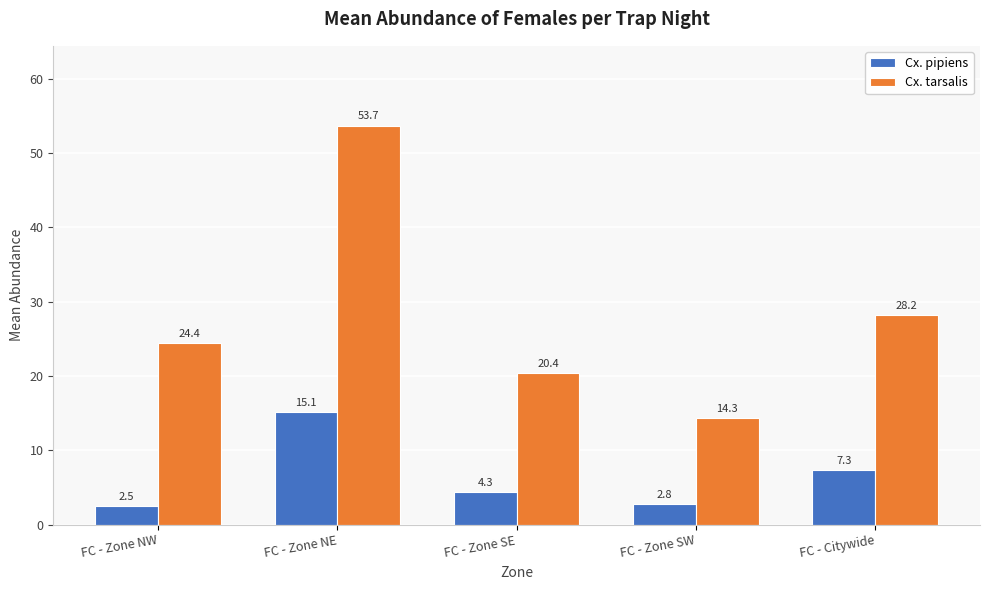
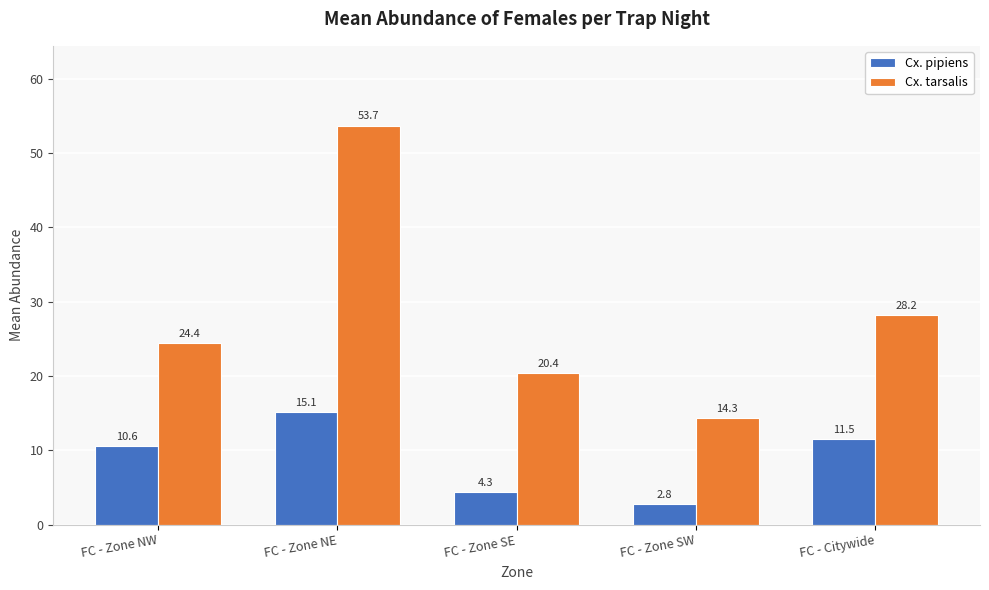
  {
    "Cx. pipiens": {
-     "FC - Zone NW": 2.5,
+     "FC - Zone NW": 10.6,
      "FC - Zone NE": 15.1,
      "FC - Zone SE": 4.3,
      "FC - Zone SW": 2.8,
-     "FC - Citywide": 7.3
+     "FC - Citywide": 11.5
    },
    "Cx. tarsalis": {
      "FC - Zone NW": 24.4,
      "FC - Zone NE": 53.7,
      "FC - Zone SE": 20.4,
      "FC - Zone SW": 14.3,
      "FC - Citywide": 28.2
    }
  }
